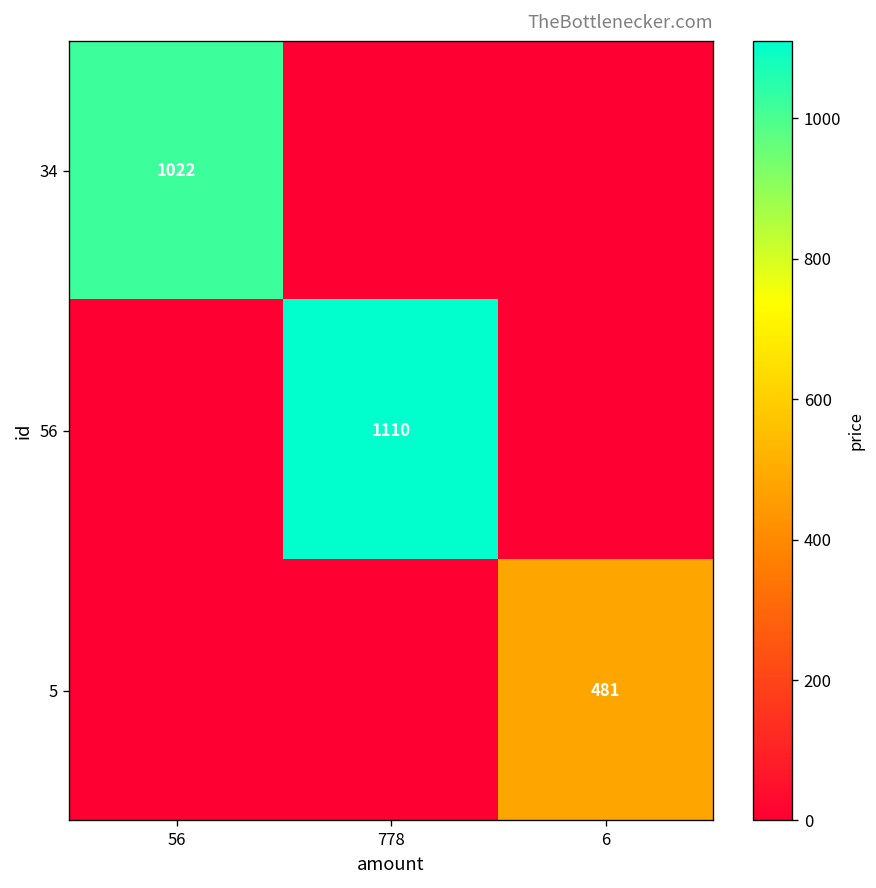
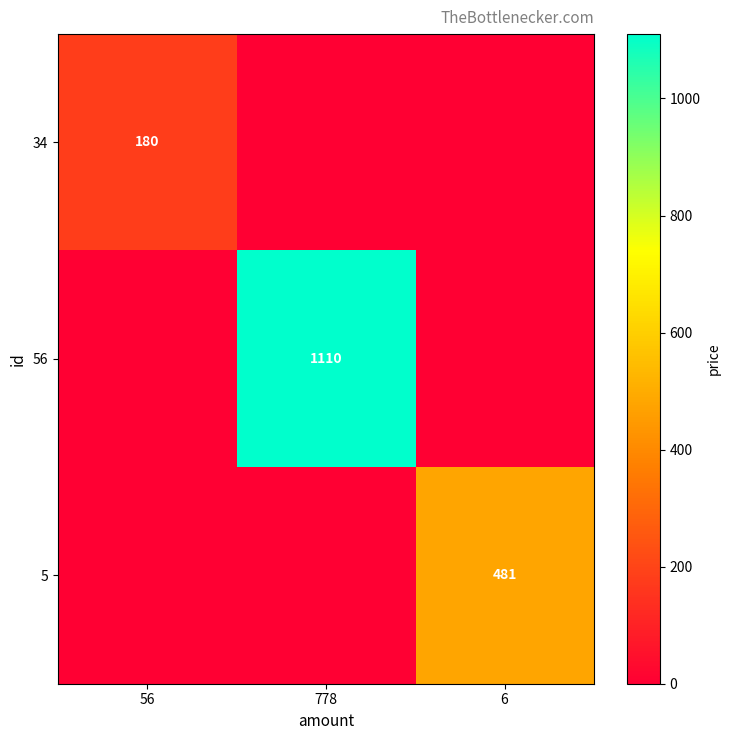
  {
    "34": {
-     "56": 1022
+     "56": 180
    },
    "56": {
      "778": 1110
    },
    "5": {
      "6": 481
    }
  }
